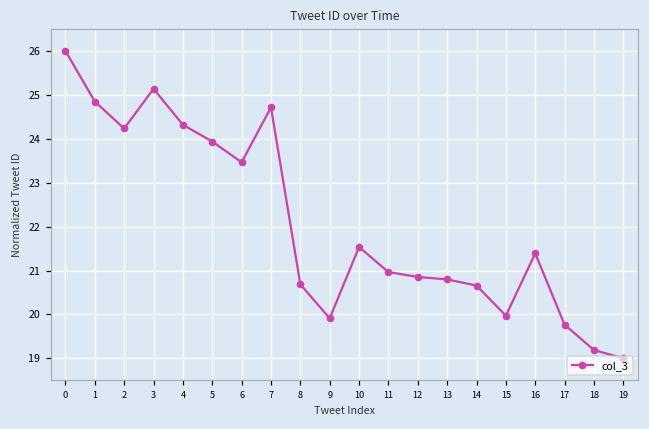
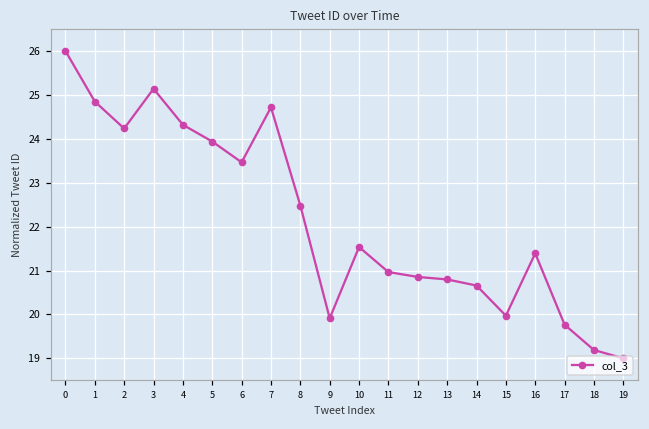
  {
    "0": 26.0,
    "1": 24.8,
    "2": 24.2,
    "3": 25.1,
    "4": 24.3,
    "5": 23.9,
    "6": 23.5,
    "7": 24.7,
-   "8": 20.7,
+   "8": 22.5,
    "9": 19.9,
    "10": 21.5,
    "11": 21.0,
    "12": 20.9,
    "13": 20.8,
    "14": 20.7,
    "15": 20.0,
    "16": 21.4,
    "17": 19.8,
    "18": 19.2
  }
